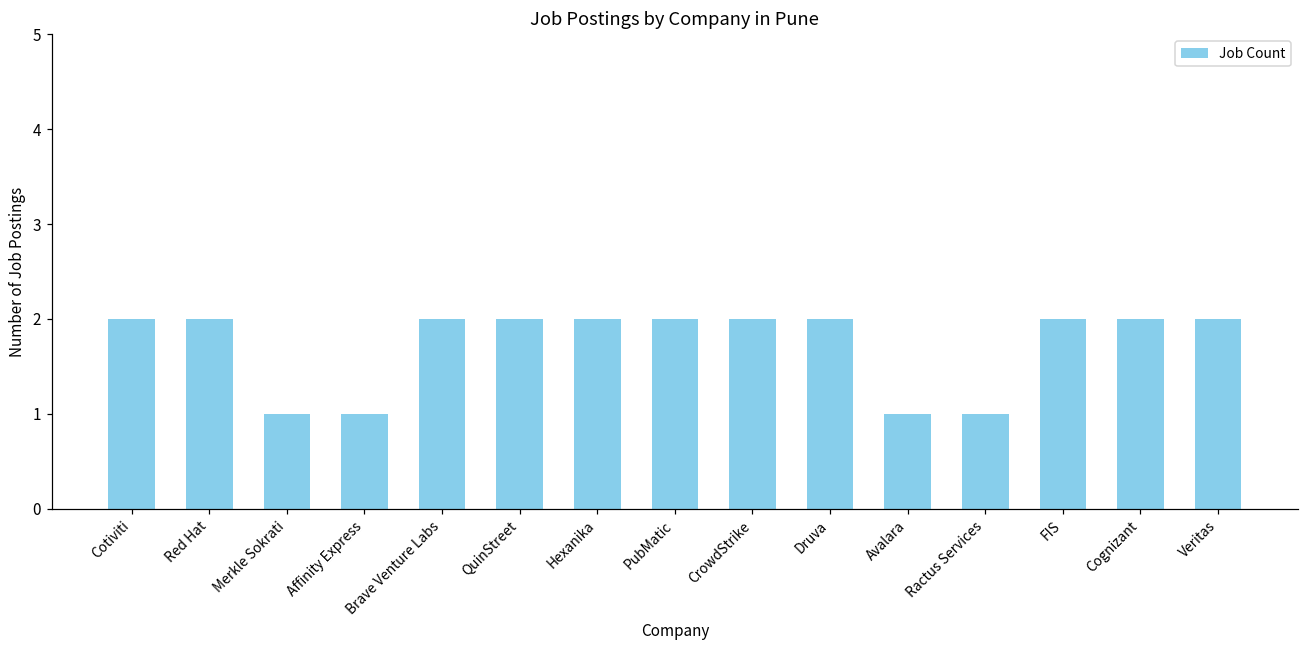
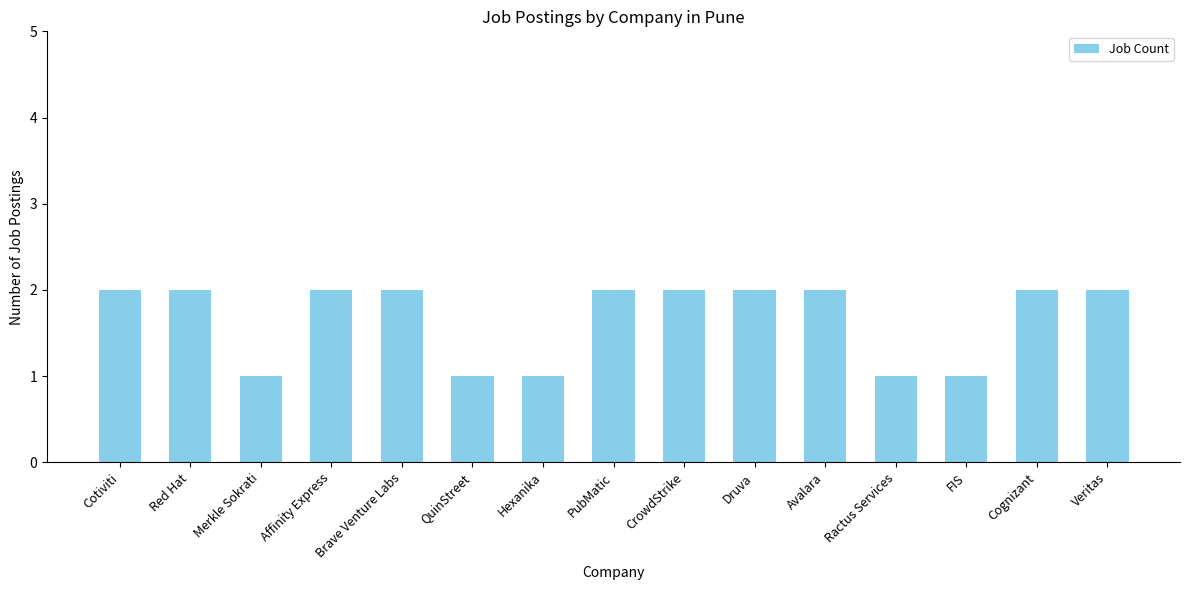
  {
    "Cotiviti": 2,
    "Red Hat": 2,
    "Merkle Sokrati": 1,
-   "Affinity Express": 1,
+   "Affinity Express": 2,
    "Brave Venture Labs": 2,
-   "QuinStreet": 2,
-   "Hexanika": 2,
+   "QuinStreet": 1,
+   "Hexanika": 1,
    "PubMatic": 2,
    "CrowdStrike": 2,
    "Druva": 2,
-   "Avalara": 1,
+   "Avalara": 2,
    "Ractus Services": 1,
-   "FIS": 2,
+   "FIS": 1,
    "Cognizant": 2,
    "Veritas": 2
  }
